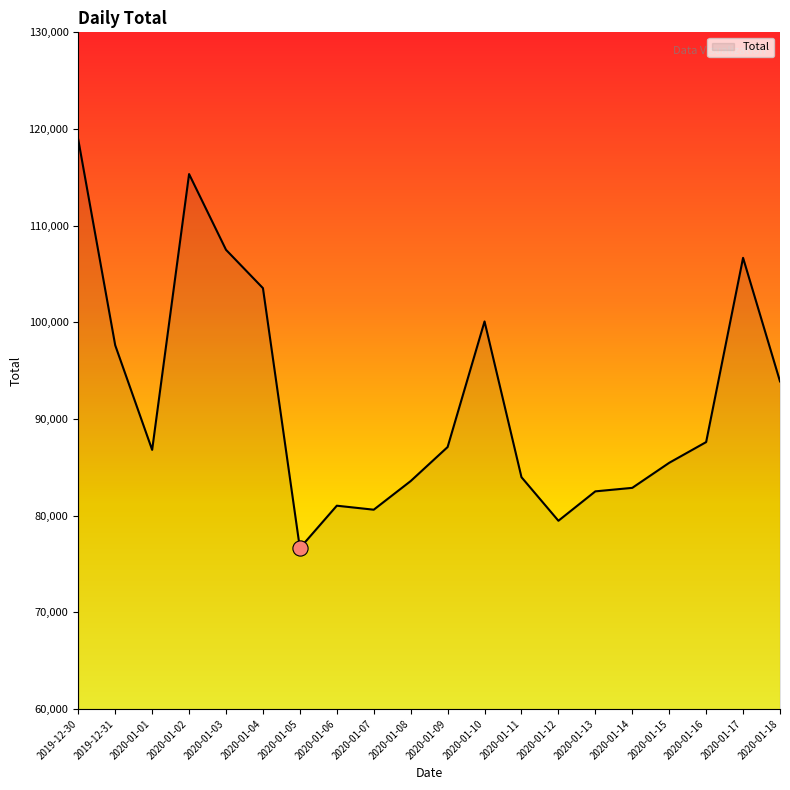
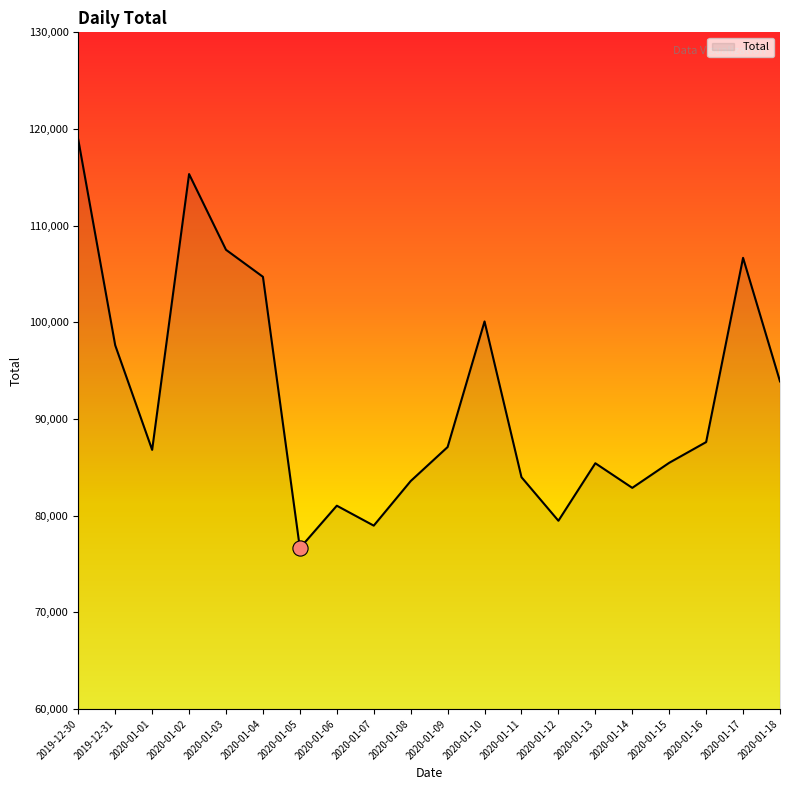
  {
    "Total": {
      "2019-12-30": "119,000",
      "2019-12-31": "98,000",
      "2020-01-01": "87,000",
      "2020-01-02": "115,000",
      "2020-01-03": "108,000",
-     "2020-01-04": "104,000",
+     "2020-01-04": "105,000",
      "2020-01-06": "81,000",
-     "2020-01-07": "81,000",
+     "2020-01-07": "79,000",
      "2020-01-08": "84,000",
      "2020-01-09": "87,000",
      "2020-01-10": "100,000",
      "2020-01-11": "84,000",
      "2020-01-12": "79,000",
-     "2020-01-13": "83,000",
+     "2020-01-13": "85,000",
      "2020-01-14": "83,000",
      "2020-01-15": "85,000",
      "2020-01-16": "88,000",
      "2020-01-17": "107,000",
      "2020-01-18": "94,000"
    }
  }
